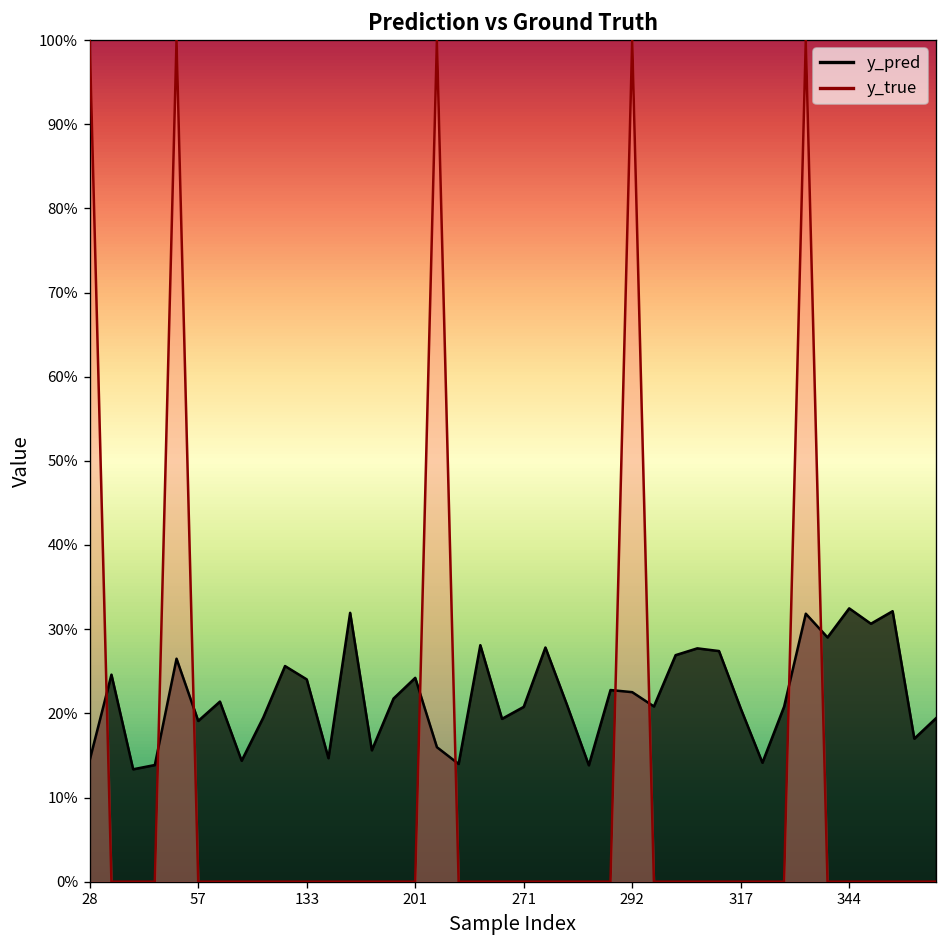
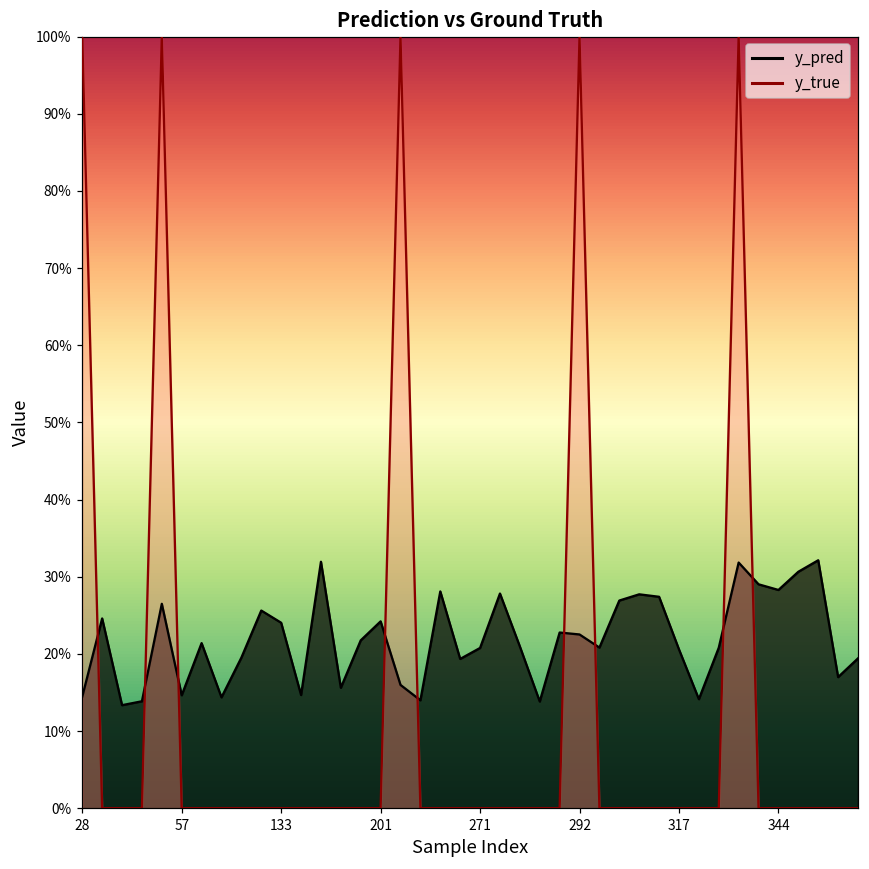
  {
    "y_pred": {
-     "57": "19%",
+     "57": "15%",
      "133": "24%",
      "201": "24%",
      "271": "21%",
      "292": "23%",
      "317": "21%",
-     "344": "32%"
+     "344": "28%"
    }
  }
